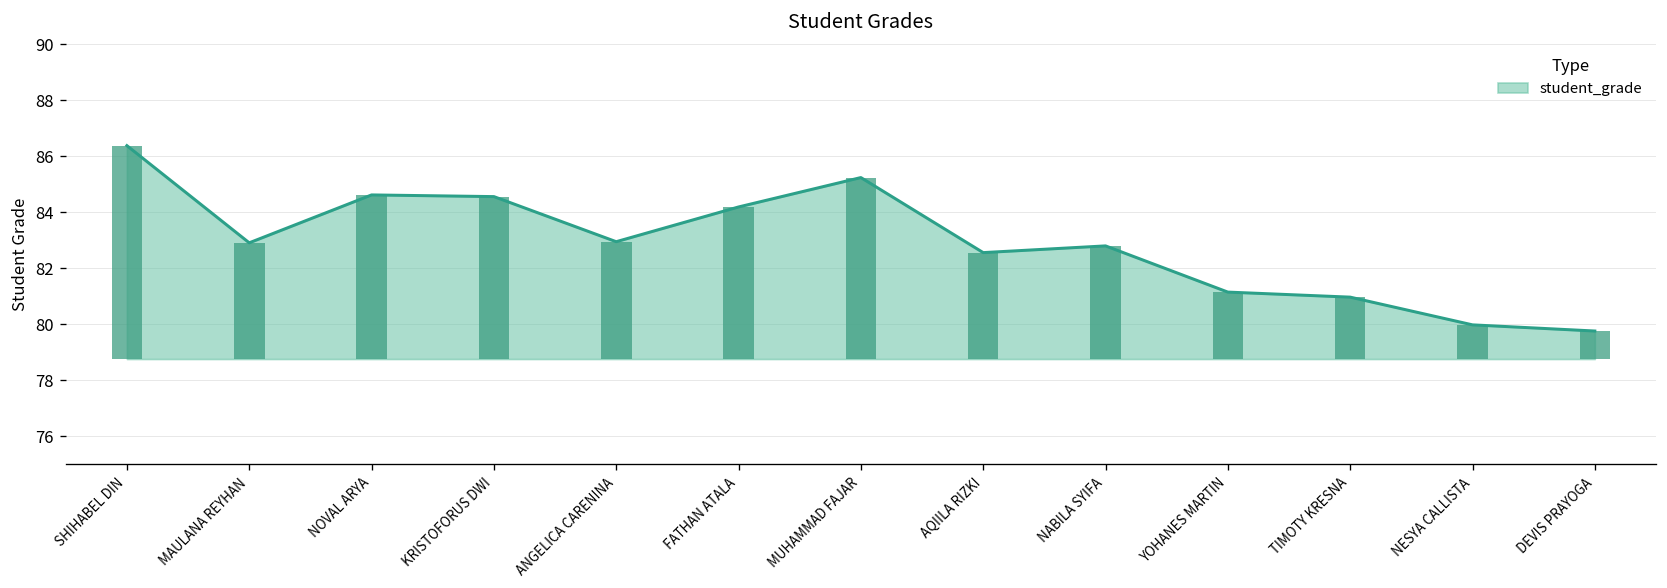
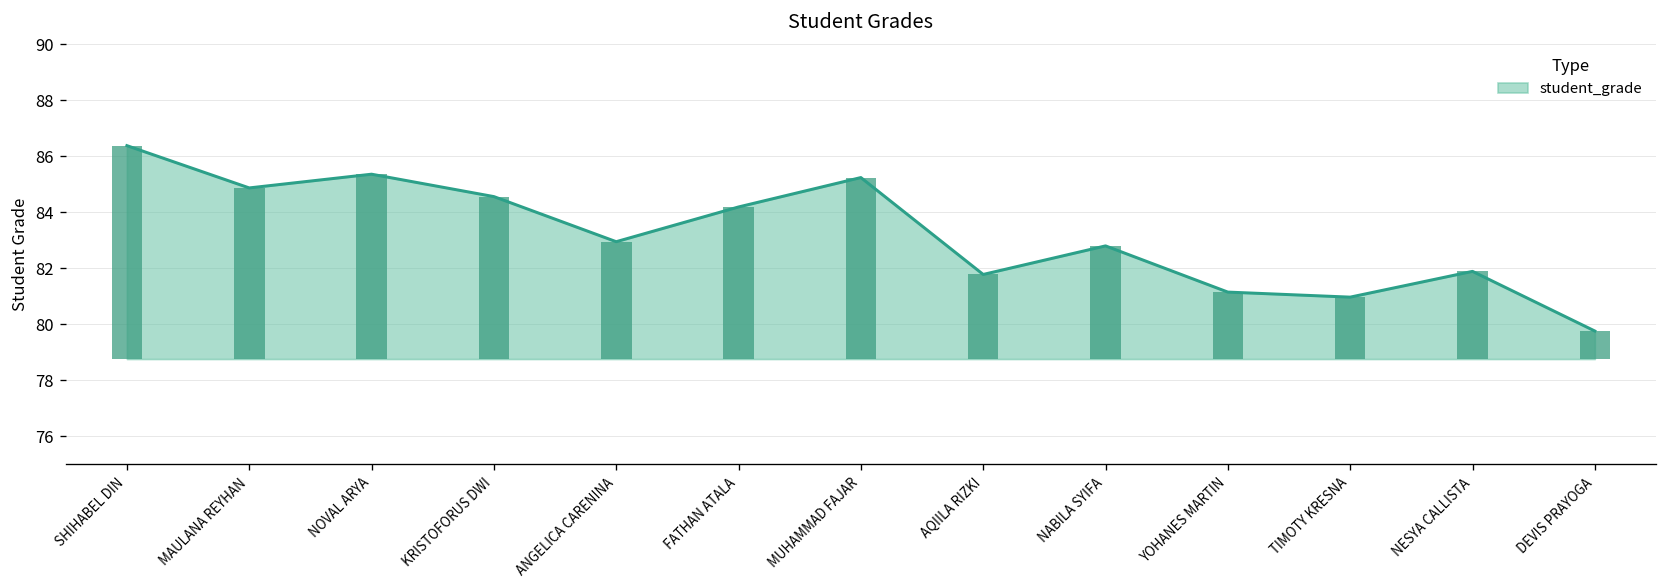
  {
    "student_grade": {
      "SHIHABEL DIN": 86.4,
-     "MAULANA REYHAN": 82.9,
-     "NOVAL ARYA": 84.6,
+     "MAULANA REYHAN": 84.9,
+     "NOVAL ARYA": 85.4,
      "KRISTOFORUS DWI": 84.6,
      "ANGELICA CARENINA": 83.0,
      "FATHAN ATALA": 84.2,
      "MUHAMMAD FAJAR": 85.2,
-     "AQIILA RIZKI": 82.6,
+     "AQIILA RIZKI": 81.8,
      "NABILA SYIFA": 82.8,
      "YOHANES MARTIN": 81.2,
      "TIMOTY KRESNA": 81.0,
-     "NESYA CALLISTA": 80.0,
+     "NESYA CALLISTA": 81.9,
      "DEVIS PRAYOGA": 79.8
    }
  }
